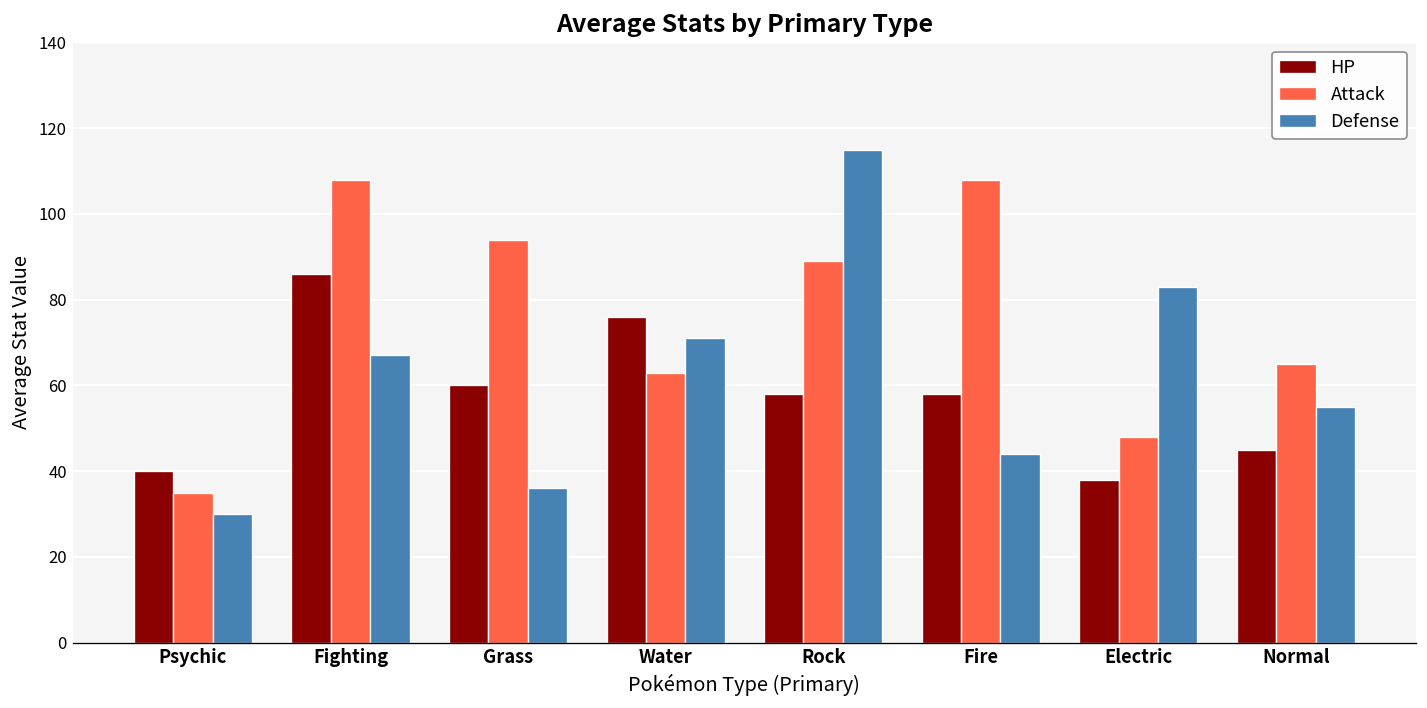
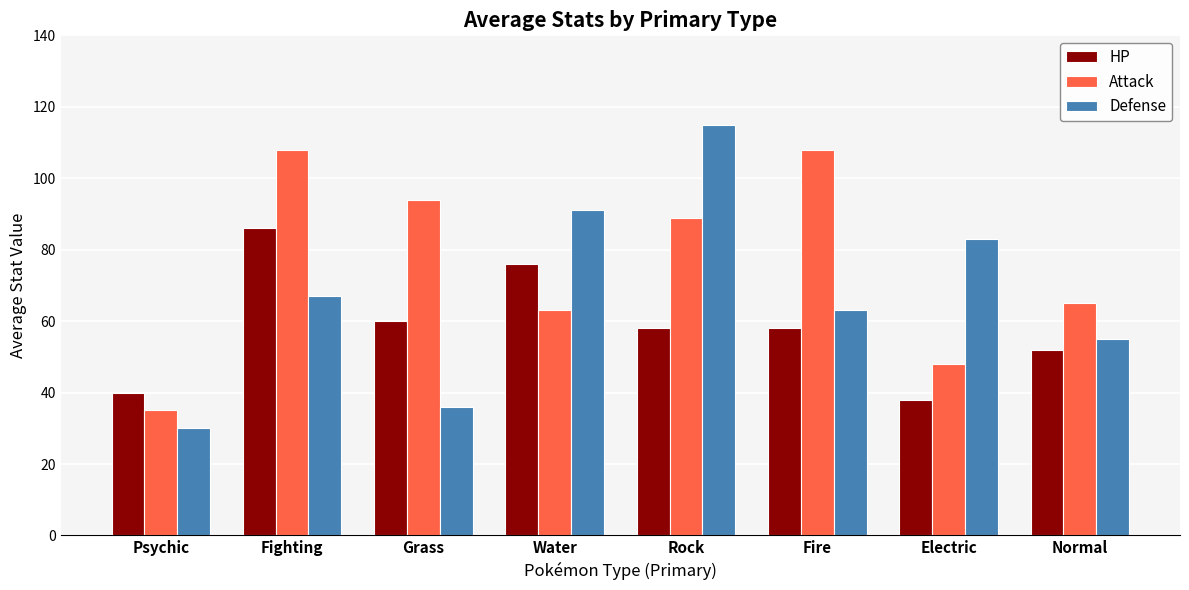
  {
    "HP": {
      "Psychic": 40,
      "Fighting": 86,
      "Grass": 60,
      "Water": 76,
      "Rock": 58,
      "Fire": 58,
      "Electric": 38,
-     "Normal": 45
+     "Normal": 52
    },
    "Attack": {
      "Psychic": 35,
      "Fighting": 108,
      "Grass": 94,
      "Water": 63,
      "Rock": 89,
      "Fire": 108,
      "Electric": 48,
      "Normal": 65
    },
    "Defense": {
      "Psychic": 30,
      "Fighting": 67,
      "Grass": 36,
-     "Water": 71,
+     "Water": 91,
      "Rock": 115,
-     "Fire": 44,
+     "Fire": 63,
      "Electric": 83,
      "Normal": 55
    }
  }
